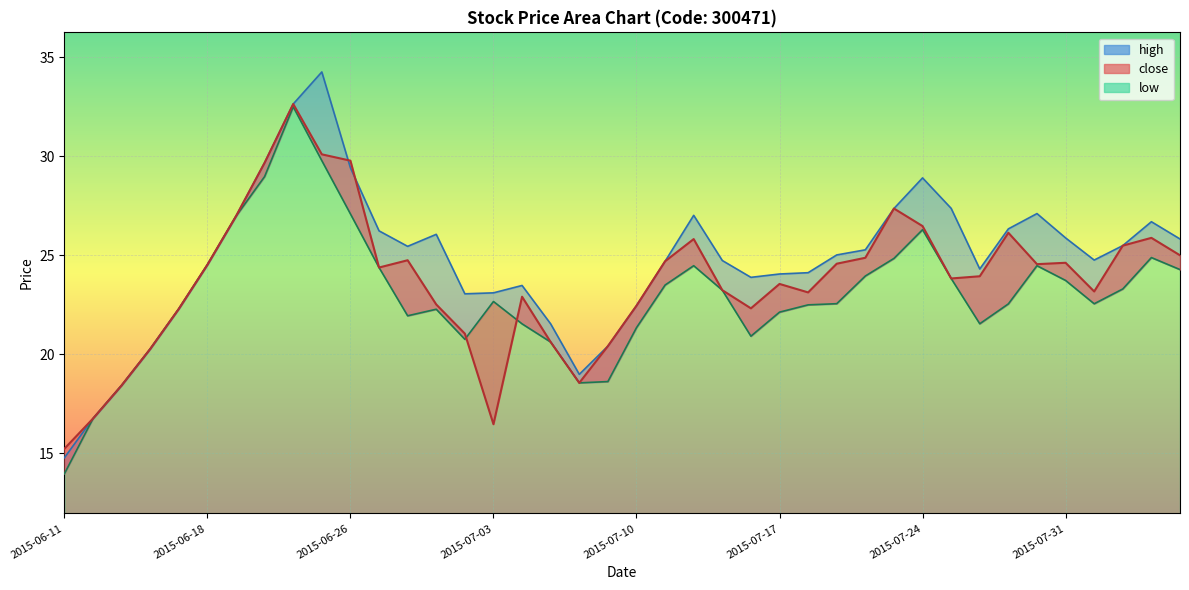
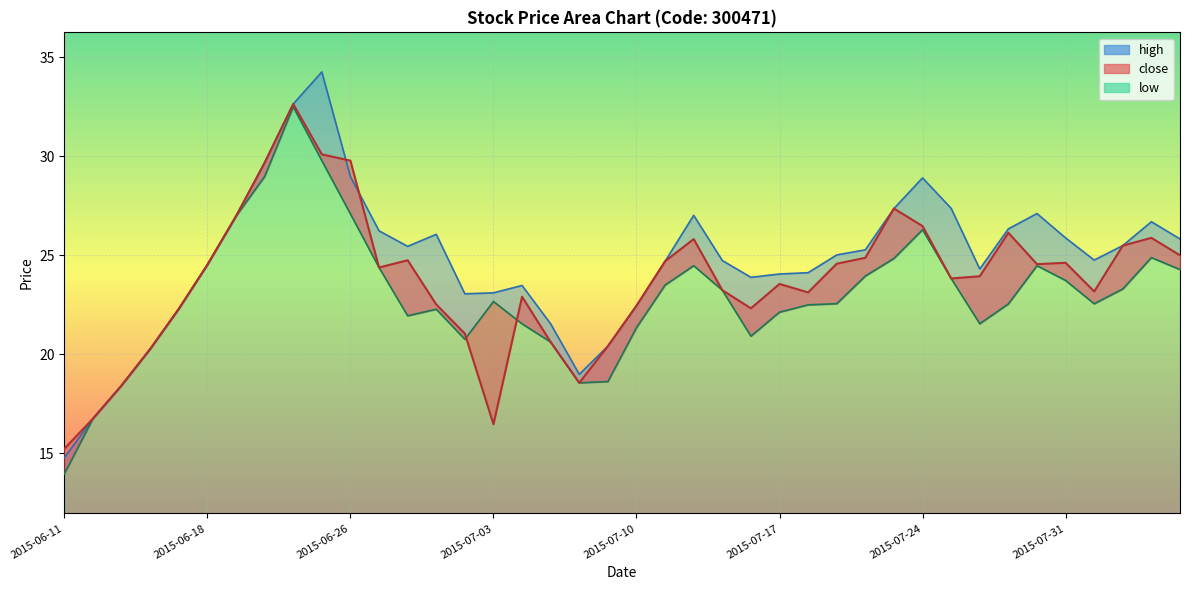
  {
    "high": {
      "2015-06-11": 14.8,
-     "2015-06-26": 29.4,
+     "2015-06-26": 29.0,
      "2015-07-03": 23.1,
      "2015-07-17": 24.1,
      "2015-07-24": 28.9,
      "2015-07-31": 25.9
    },
    "low": {
      "2015-06-11": 14.0,
      "2015-06-26": 27.1,
      "2015-07-10": 21.3,
      "2015-07-17": 22.1,
      "2015-07-24": 26.3,
      "2015-07-31": 23.7
    }
  }
